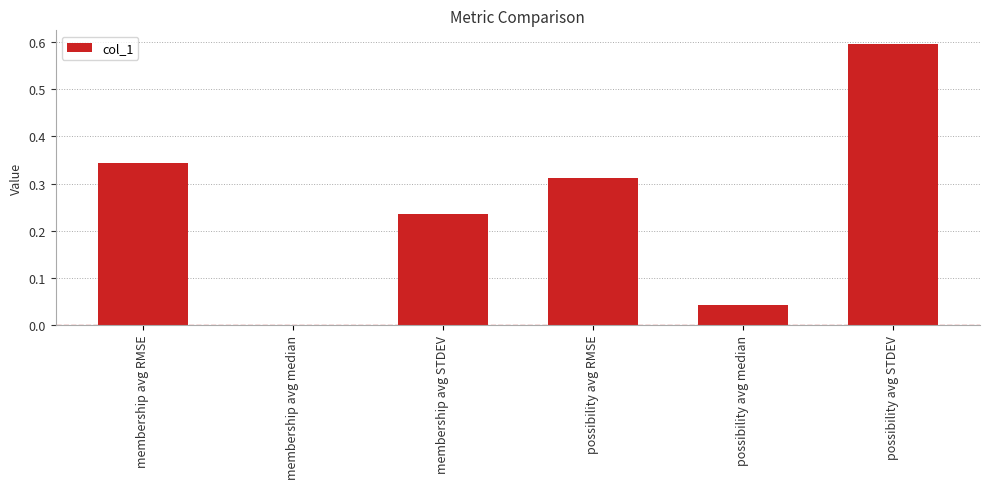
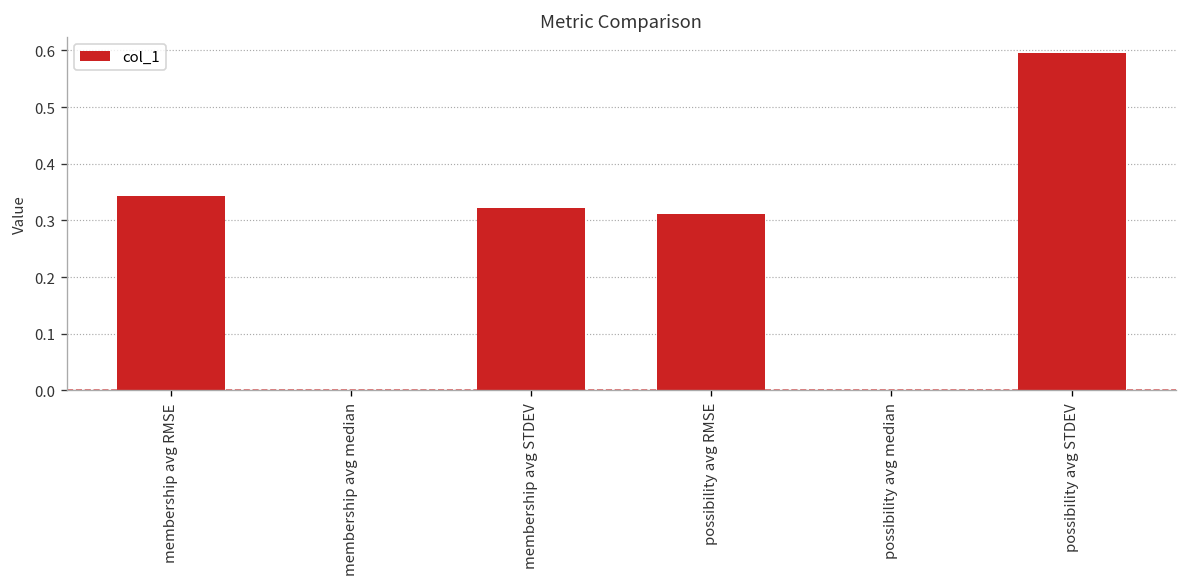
  {
    "membership avg RMSE": 0.34,
-   "membership avg STDEV": 0.24,
+   "membership avg STDEV": 0.32,
    "possibility avg RMSE": 0.31,
-   "possibility avg median": 0.04,
+   "possibility avg median": 0.00,
    "possibility avg STDEV": 0.59
  }
